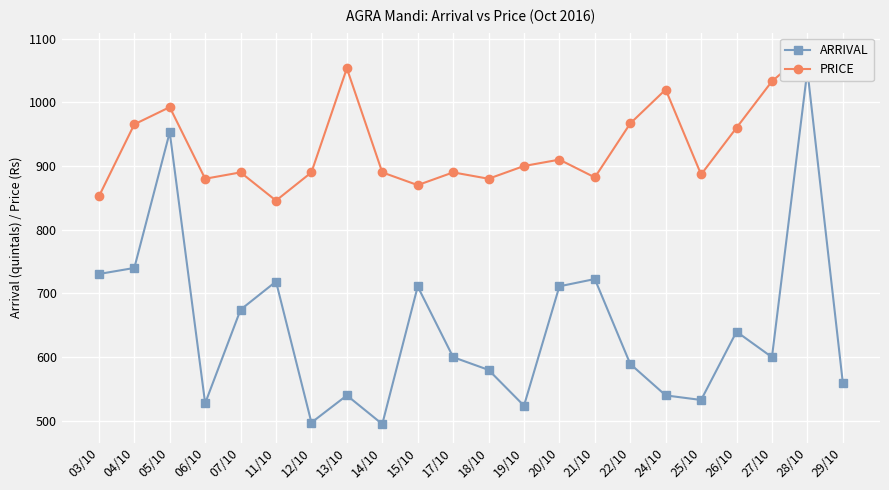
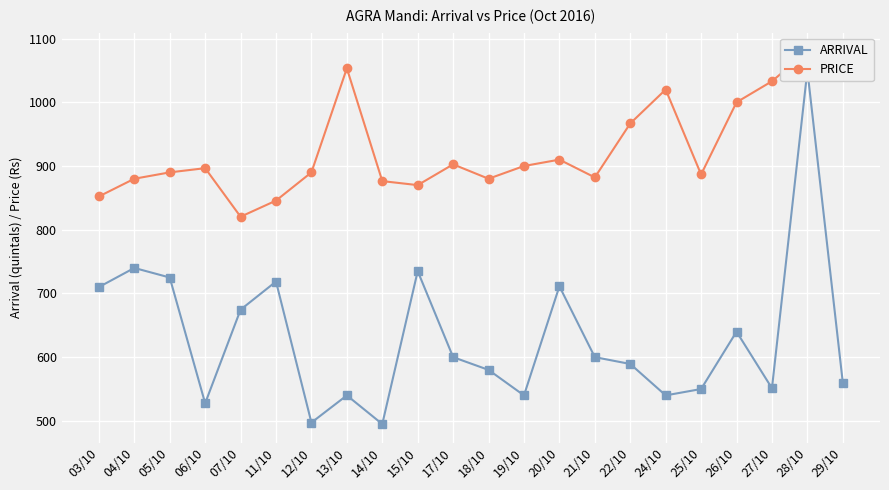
  {
    "ARRIVAL": {
-     "03/10": 730,
+     "03/10": 710,
      "04/10": 740,
-     "05/10": 950,
+     "05/10": 730,
      "06/10": 530,
      "07/10": 670,
      "11/10": 720,
      "12/10": 500,
      "13/10": 540,
      "14/10": 500,
-     "15/10": 710,
+     "15/10": 740,
      "17/10": 600,
      "18/10": 580,
-     "19/10": 520,
+     "19/10": 540,
      "20/10": 710,
-     "21/10": 720,
+     "21/10": 600,
      "22/10": 590,
      "24/10": 540,
-     "25/10": 530,
+     "25/10": 550,
      "26/10": 640,
-     "27/10": 600,
+     "27/10": 550,
      "29/10": 560
    },
    "PRICE": {
      "03/10": 850,
-     "04/10": 970,
-     "05/10": 990,
-     "06/10": 880,
-     "07/10": 890,
+     "04/10": 880,
+     "05/10": 890,
+     "06/10": 900,
+     "07/10": 820,
      "11/10": 850,
      "12/10": 890,
      "13/10": 1050,
-     "14/10": 890,
+     "14/10": 880,
      "15/10": 870,
-     "17/10": 890,
+     "17/10": 900,
      "18/10": 880,
      "19/10": 900,
      "20/10": 910,
      "21/10": 880,
      "22/10": 970,
      "24/10": 1020,
      "25/10": 890,
-     "26/10": 960,
+     "26/10": 1000,
      "27/10": 1030
    }
  }
